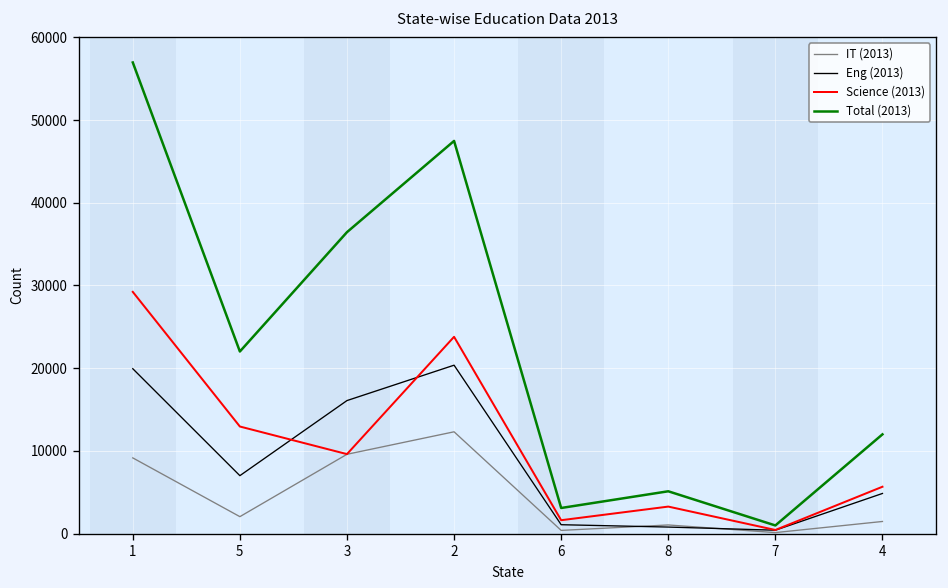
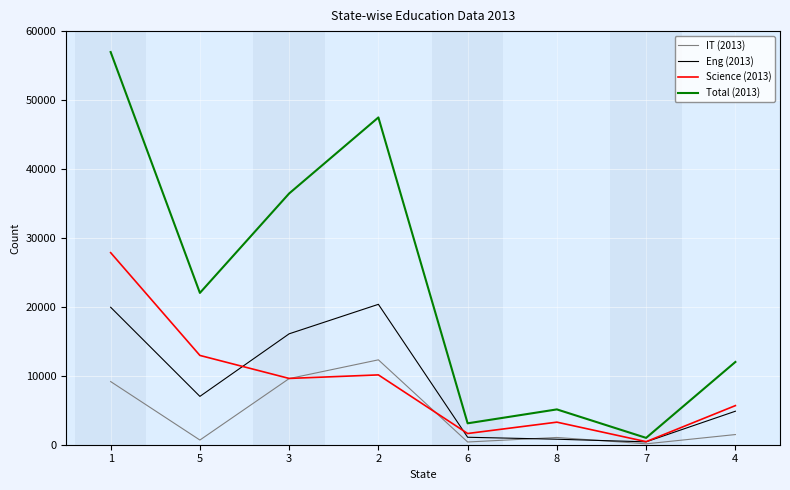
  {
    "IT (2013)": {
      "1": 9000,
-     "5": 2000,
+     "5": 1000,
      "2": 12000,
      "6": 0,
      "4": 1000
    },
    "Eng (2013)": {
      "1": 20000,
      "5": 7000,
      "3": 16000,
      "2": 20000,
      "6": 1000,
      "4": 5000
    },
    "Science (2013)": {
-     "1": 29000,
+     "1": 28000,
      "5": 13000,
-     "2": 24000,
+     "2": 10000,
      "6": 2000,
      "8": 3000,
      "4": 6000
    },
    "Total (2013)": {
      "1": 57000,
      "5": 22000,
      "3": 36000,
      "2": 47000,
      "6": 3000,
      "8": 5000,
      "7": 1000,
      "4": 12000
    }
  }
